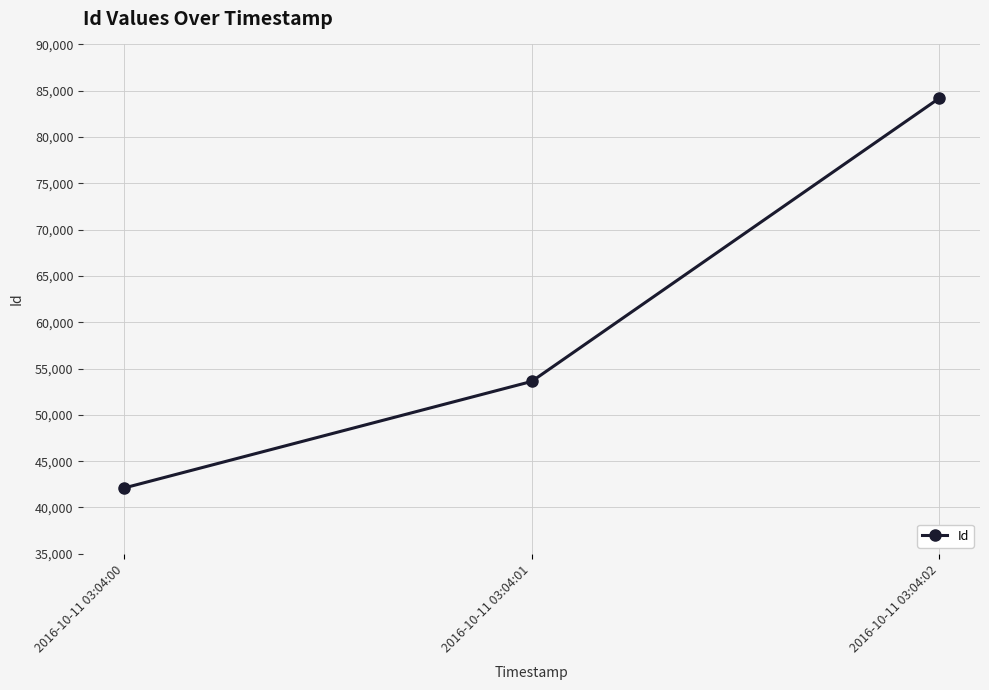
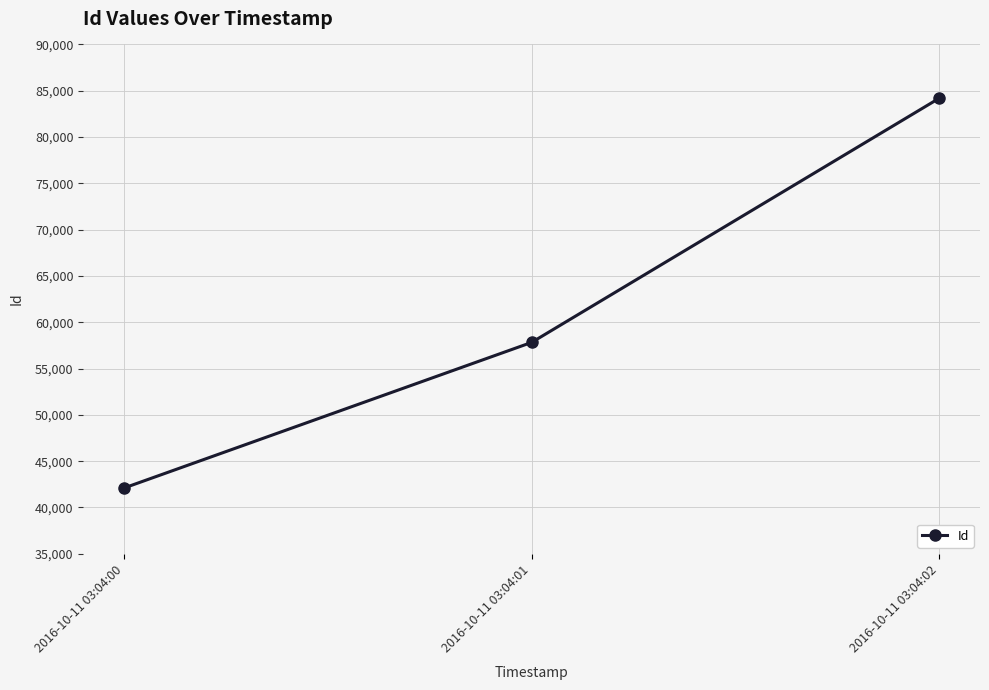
  {
    "2016-10-11 03:04:00": "42,000",
-   "2016-10-11 03:04:01": "54,000",
+   "2016-10-11 03:04:01": "58,000",
    "2016-10-11 03:04:02": "84,000"
  }
